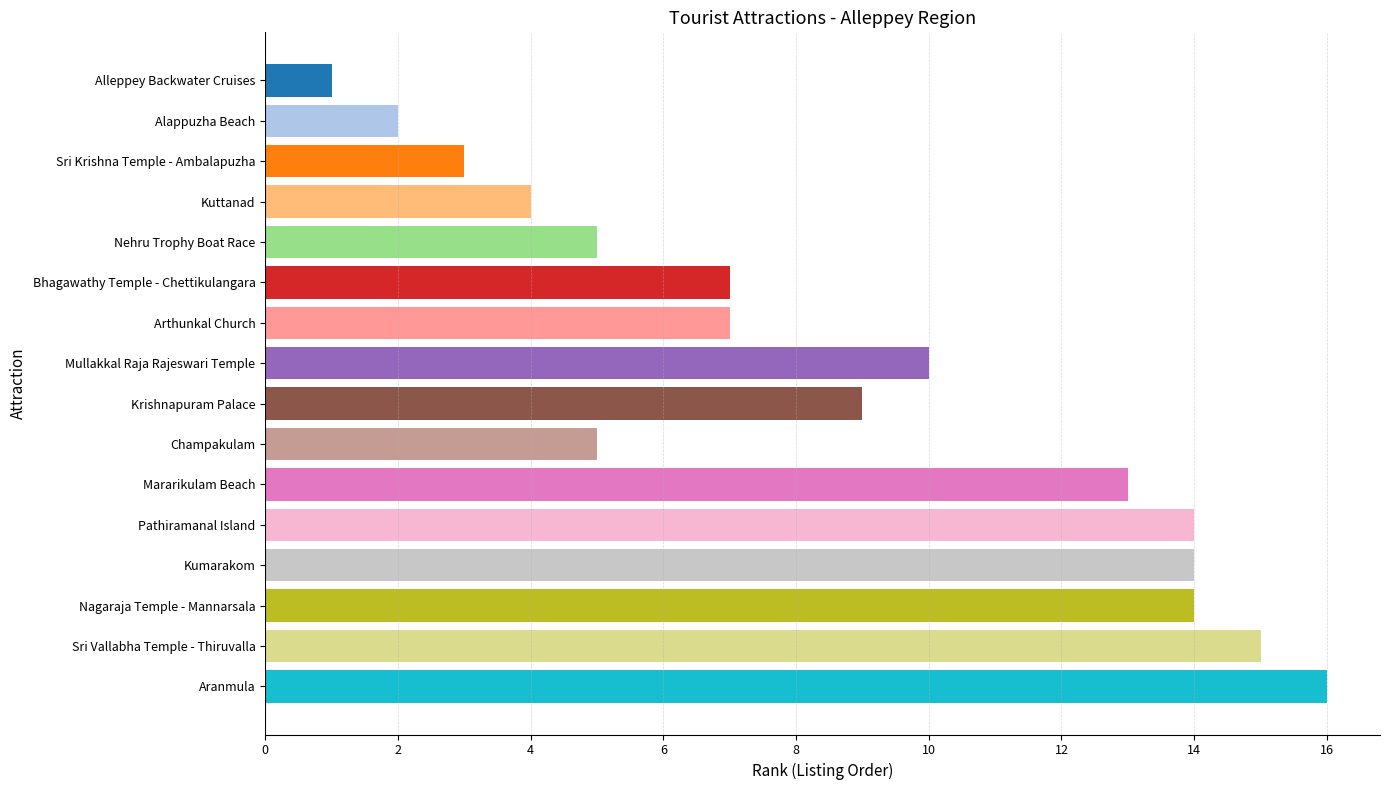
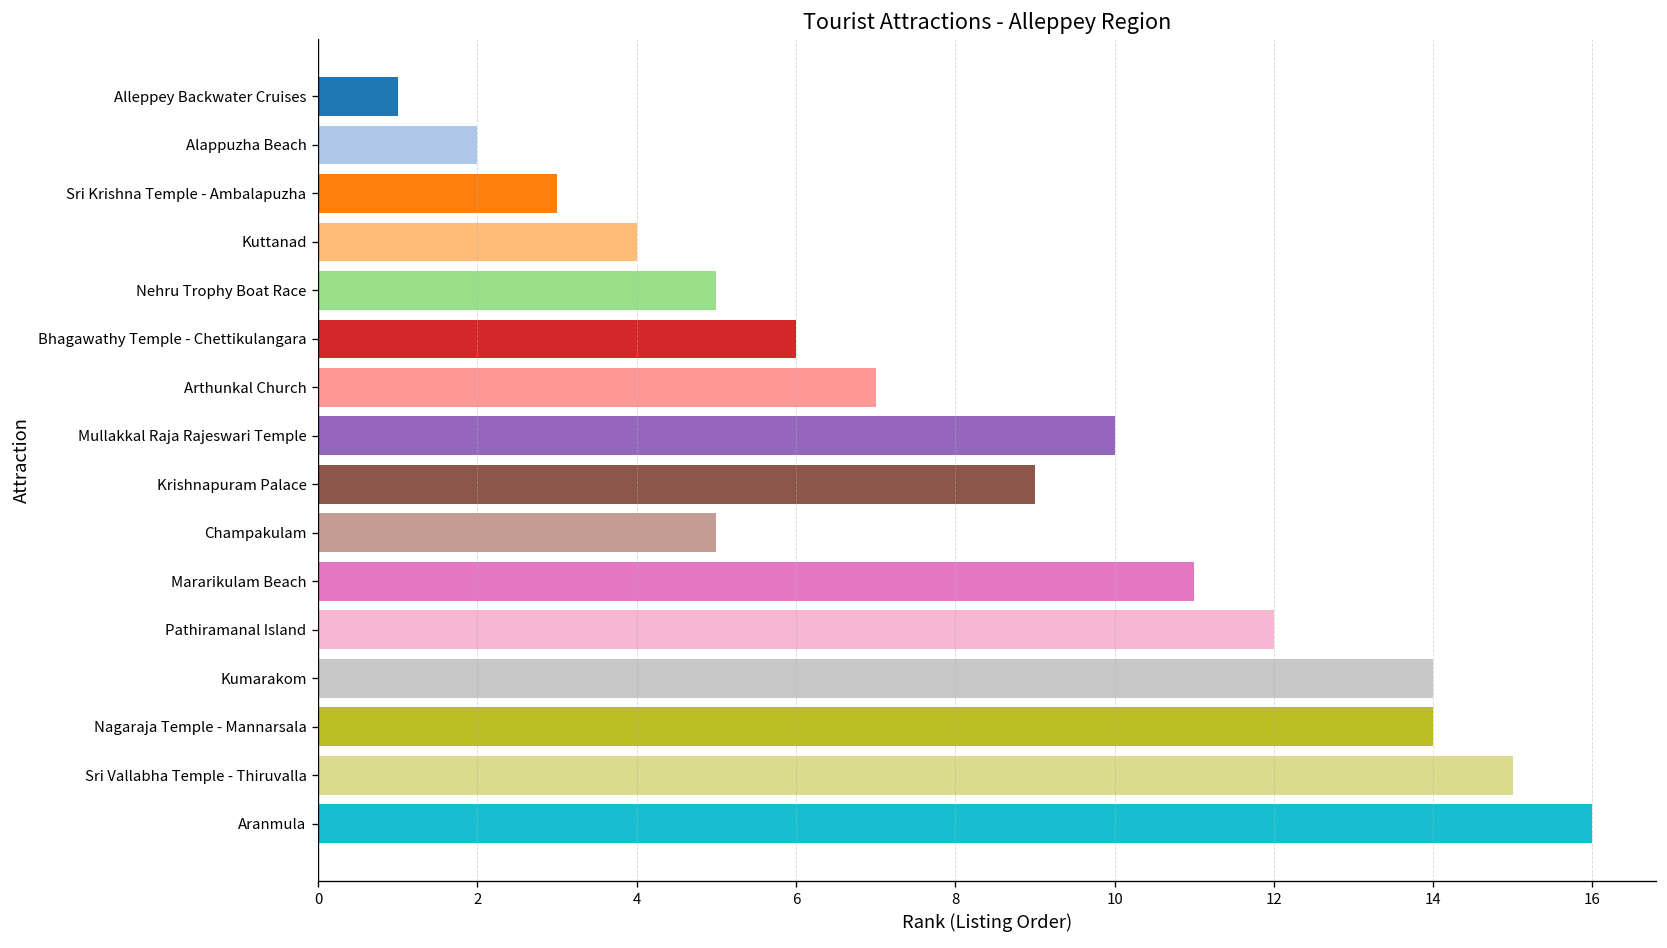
  {
    "Alleppey Backwater Cruises": 1,
    "Alappuzha Beach": 2,
    "Sri Krishna Temple - Ambalapuzha": 3,
    "Kuttanad": 4,
    "Nehru Trophy Boat Race": 5,
-   "Bhagawathy Temple - Chettikulangara": 7,
+   "Bhagawathy Temple - Chettikulangara": 6,
    "Arthunkal Church": 7,
    "Mullakkal Raja Rajeswari Temple": 10,
    "Krishnapuram Palace": 9,
    "Champakulam": 5,
-   "Mararikulam Beach": 13,
-   "Pathiramanal Island": 14,
+   "Mararikulam Beach": 11,
+   "Pathiramanal Island": 12,
    "Kumarakom": 14,
    "Nagaraja Temple - Mannarsala": 14,
    "Sri Vallabha Temple - Thiruvalla": 15,
    "Aranmula": 16
  }
